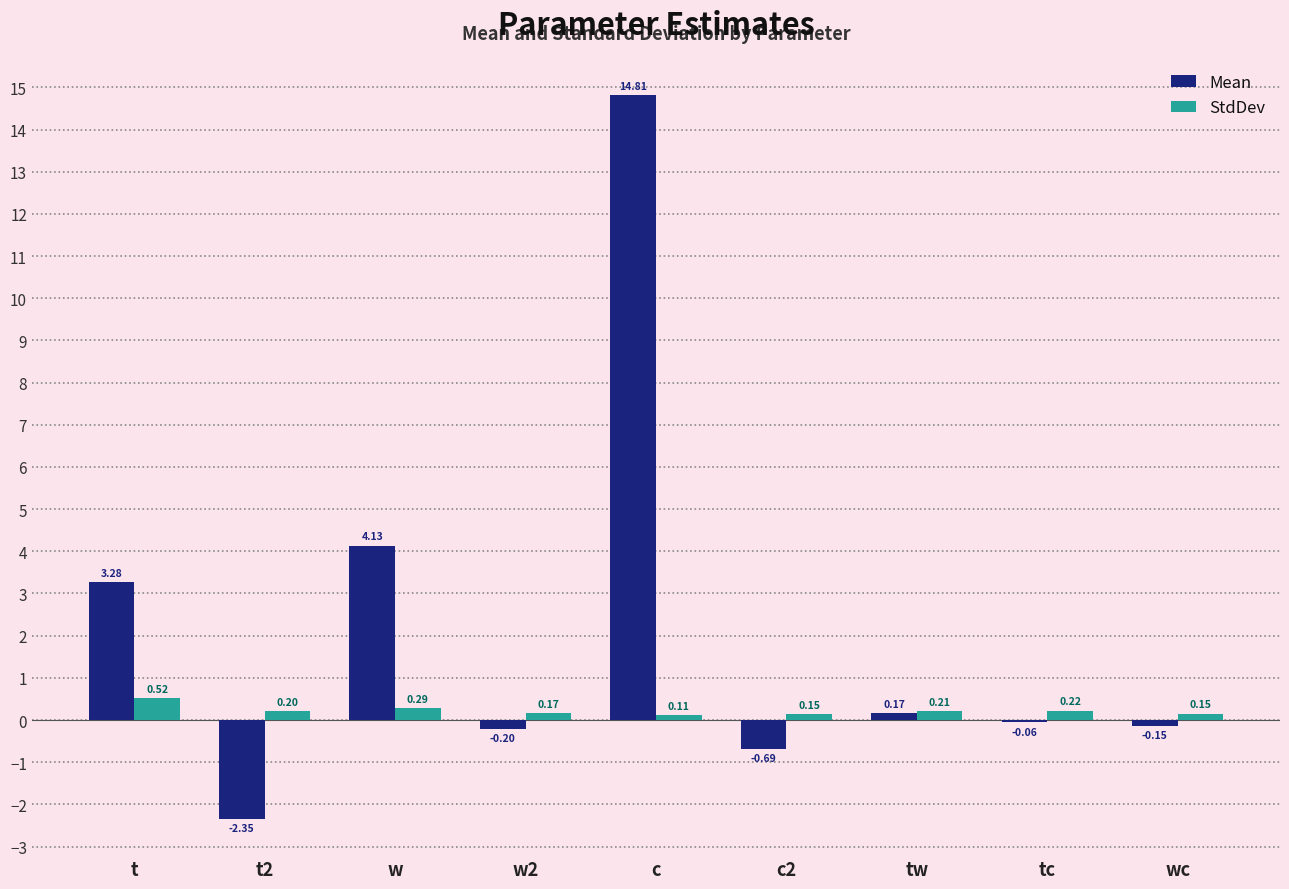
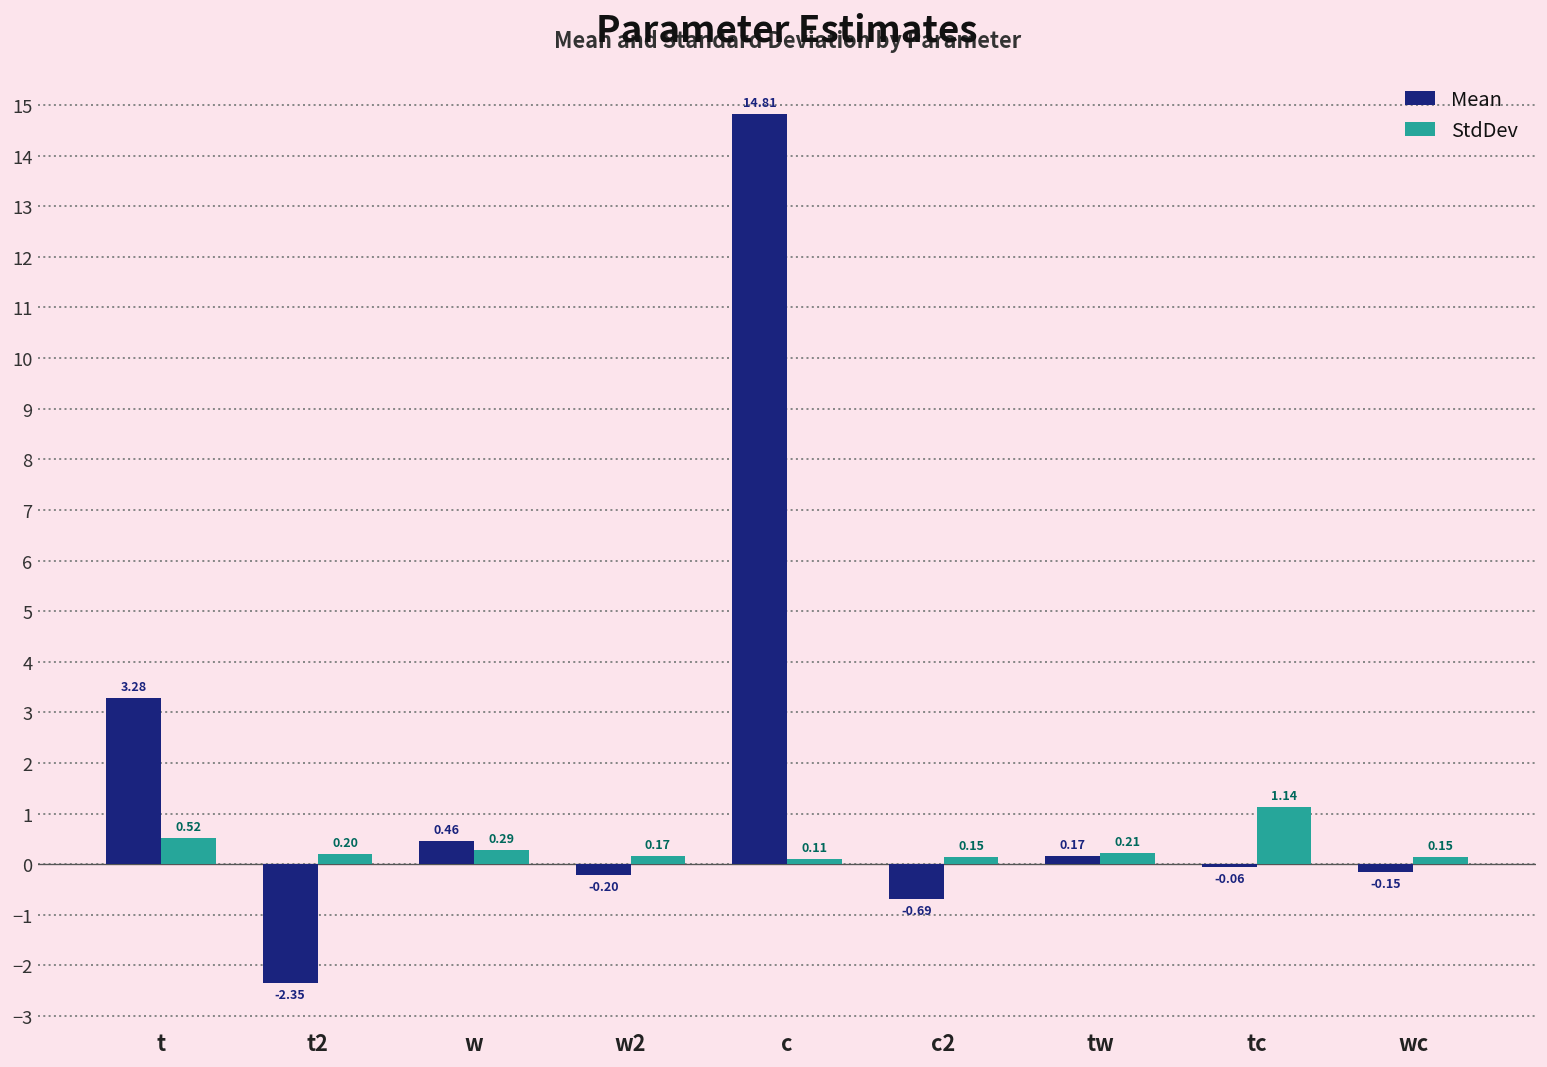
  {
    "Mean": {
      "t": 3.28,
      "t2": -2.35,
-     "w": 4.13,
+     "w": 0.46,
      "w2": -0.20,
      "c": 14.81,
      "c2": -0.69,
      "tw": 0.17,
      "tc": -0.06,
      "wc": -0.15
    },
    "StdDev": {
      "t": 0.52,
      "t2": 0.20,
      "w": 0.29,
      "w2": 0.17,
      "c": 0.11,
      "c2": 0.15,
      "tw": 0.21,
-     "tc": 0.22,
+     "tc": 1.14,
      "wc": 0.15
    }
  }
